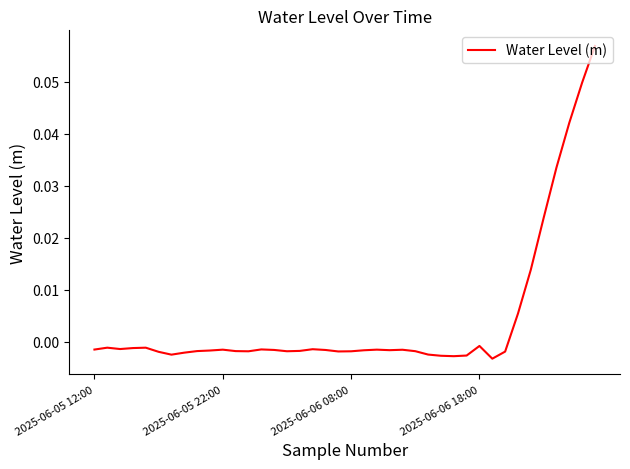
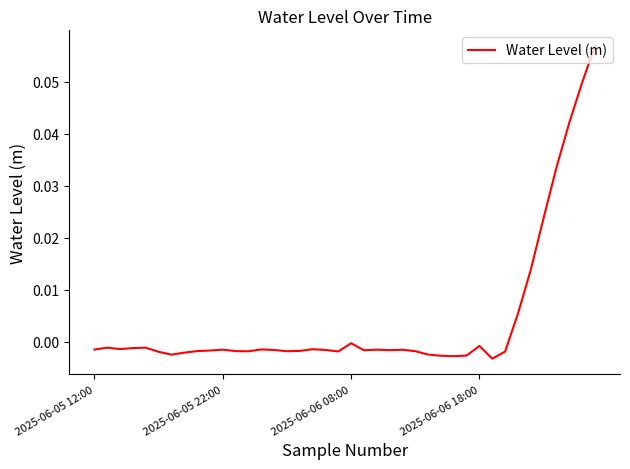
  {
    "2025-06-05 12:00": -0.002,
    "2025-06-05 22:00": -0.002,
-   "2025-06-06 08:00": -0.002,
+   "2025-06-06 08:00": 0.000,
    "2025-06-06 18:00": -0.001
  }
